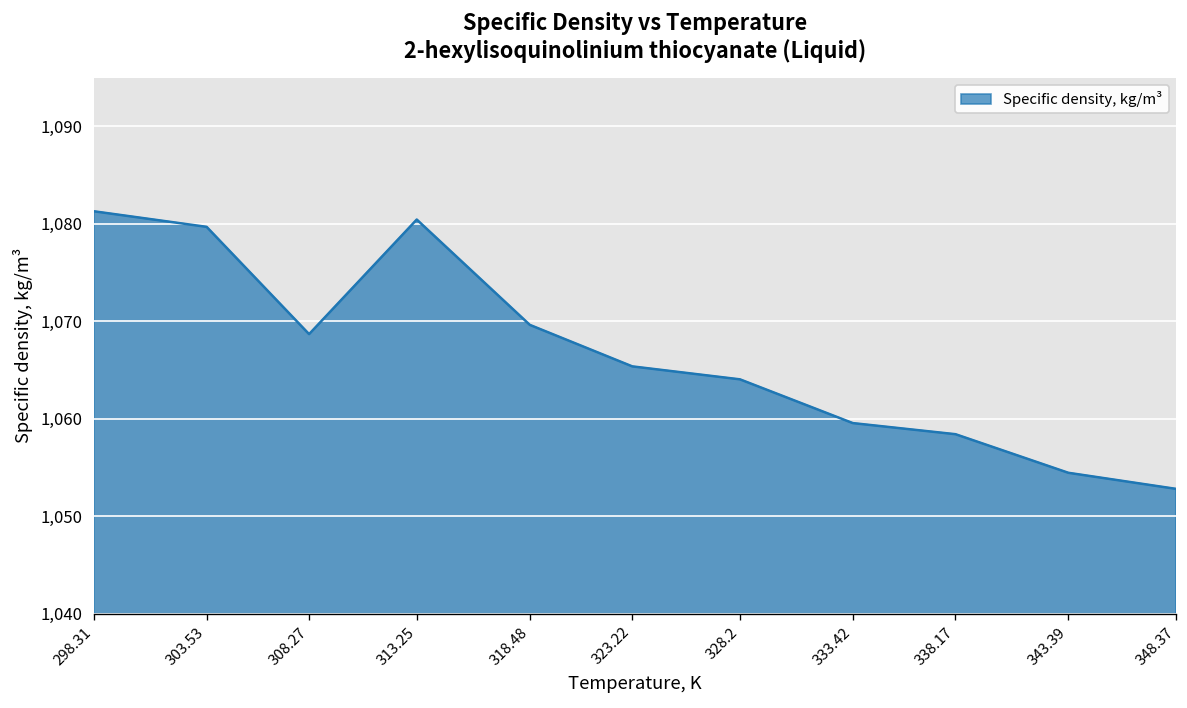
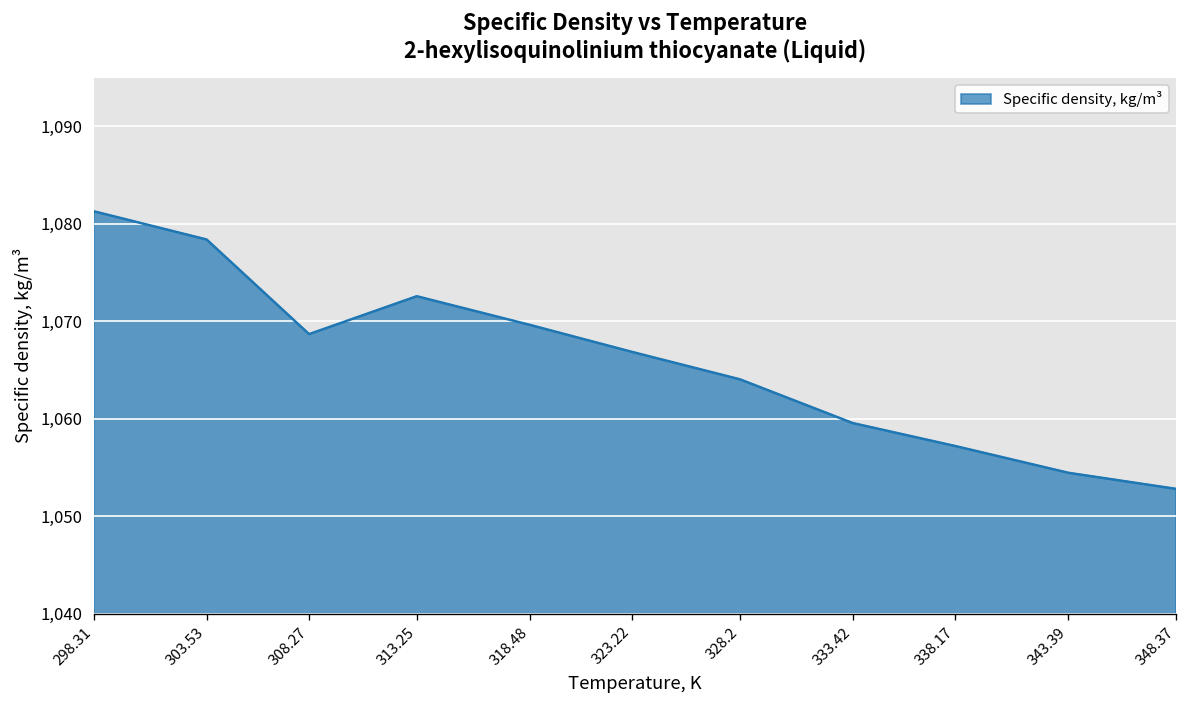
  {
    "298.31": "1,081",
-   "303.53": "1,080",
+   "303.53": "1,078",
    "308.27": "1,069",
-   "313.25": "1,080",
+   "313.25": "1,073",
    "318.48": "1,070",
-   "323.22": "1,065",
+   "323.22": "1,067",
    "328.2": "1,064",
    "333.42": "1,060",
-   "338.17": "1,058",
+   "338.17": "1,057",
    "343.39": "1,054",
    "348.37": "1,053"
  }
